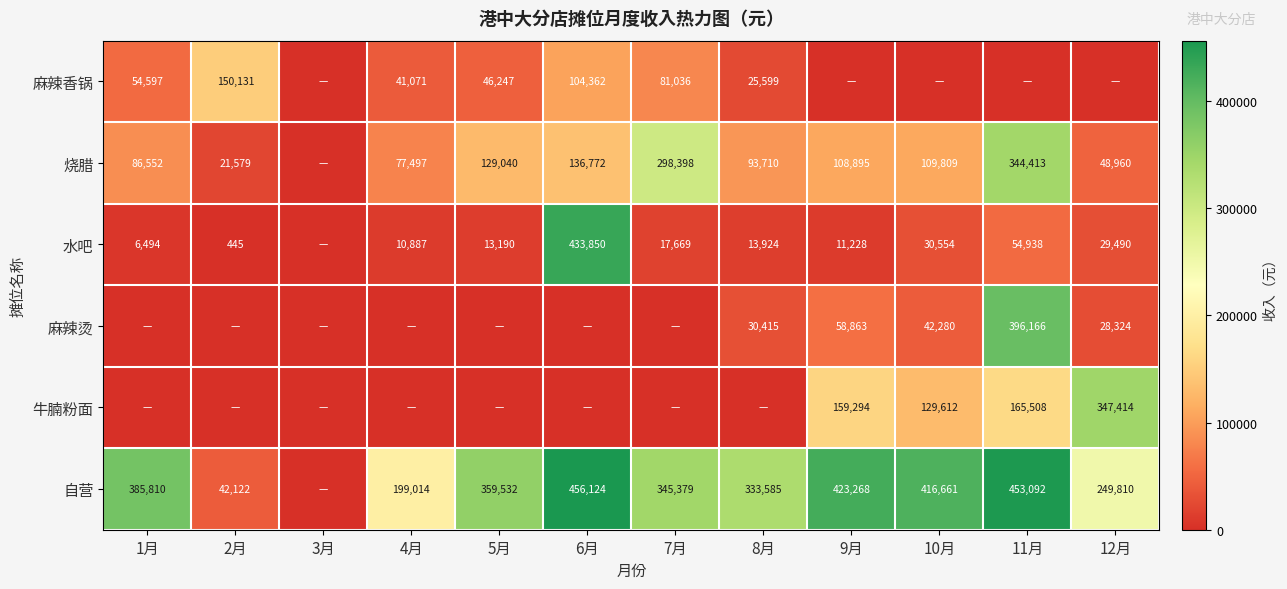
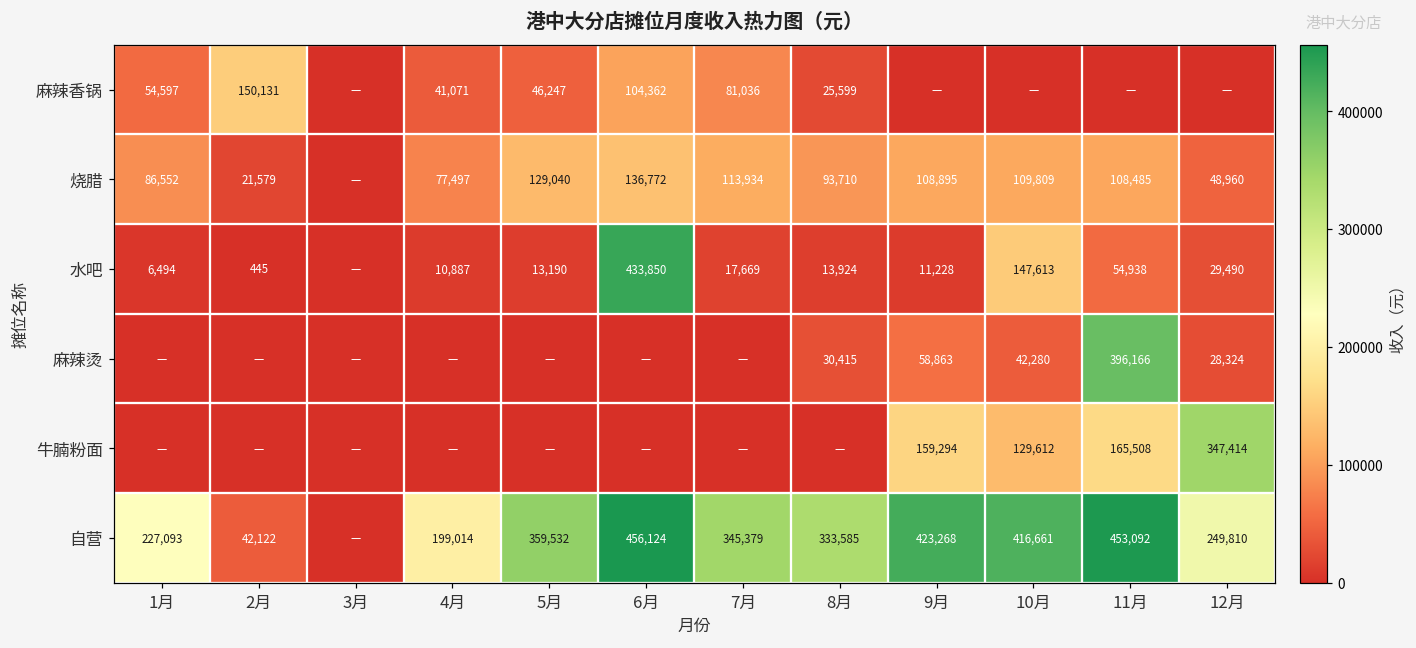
  {
    "麻辣香锅": {
      "1月": "54,597",
      "2月": "150,131",
      "4月": "41,071",
      "5月": "46,247",
      "6月": "104,362",
      "7月": "81,036",
      "8月": "25,599"
    },
    "烧腊": {
      "1月": "86,552",
      "2月": "21,579",
      "4月": "77,497",
      "5月": "129,040",
      "6月": "136,772",
-     "7月": "298,398",
+     "7月": "113,934",
      "8月": "93,710",
      "9月": "108,895",
      "10月": "109,809",
-     "11月": "344,413",
+     "11月": "108,485",
      "12月": "48,960"
    },
    "水吧": {
      "1月": "6,494",
      "2月": "445",
      "4月": "10,887",
      "5月": "13,190",
      "6月": "433,850",
      "7月": "17,669",
      "8月": "13,924",
      "9月": "11,228",
-     "10月": "30,554",
+     "10月": "147,613",
      "11月": "54,938",
      "12月": "29,490"
    },
    "麻辣烫": {
      "8月": "30,415",
      "9月": "58,863",
      "10月": "42,280",
      "11月": "396,166",
      "12月": "28,324"
    },
    "牛腩粉面": {
      "9月": "159,294",
      "10月": "129,612",
      "11月": "165,508",
      "12月": "347,414"
    },
    "自营": {
-     "1月": "385,810",
+     "1月": "227,093",
      "2月": "42,122",
      "4月": "199,014",
      "5月": "359,532",
      "6月": "456,124",
      "7月": "345,379",
      "8月": "333,585",
      "9月": "423,268",
      "10月": "416,661",
      "11月": "453,092",
      "12月": "249,810"
    }
  }
